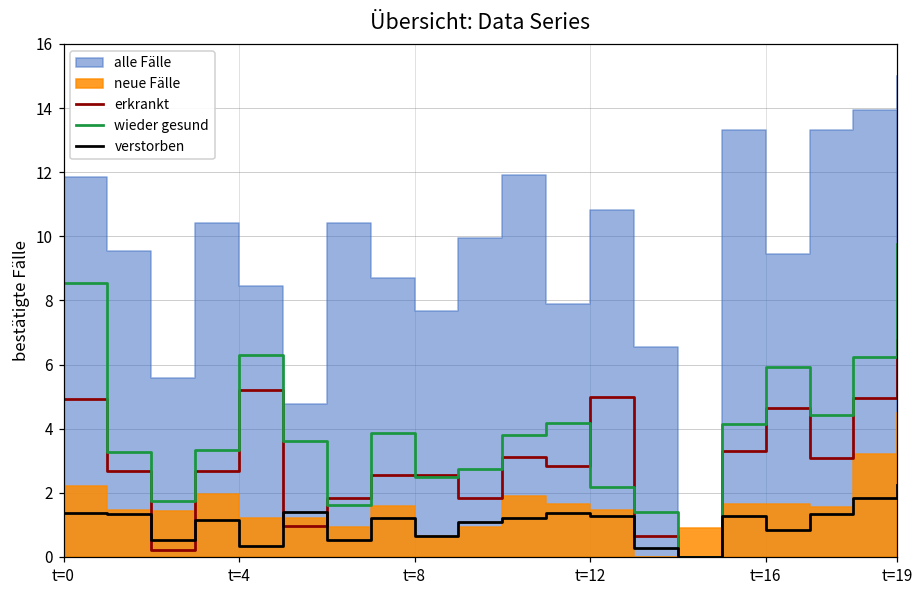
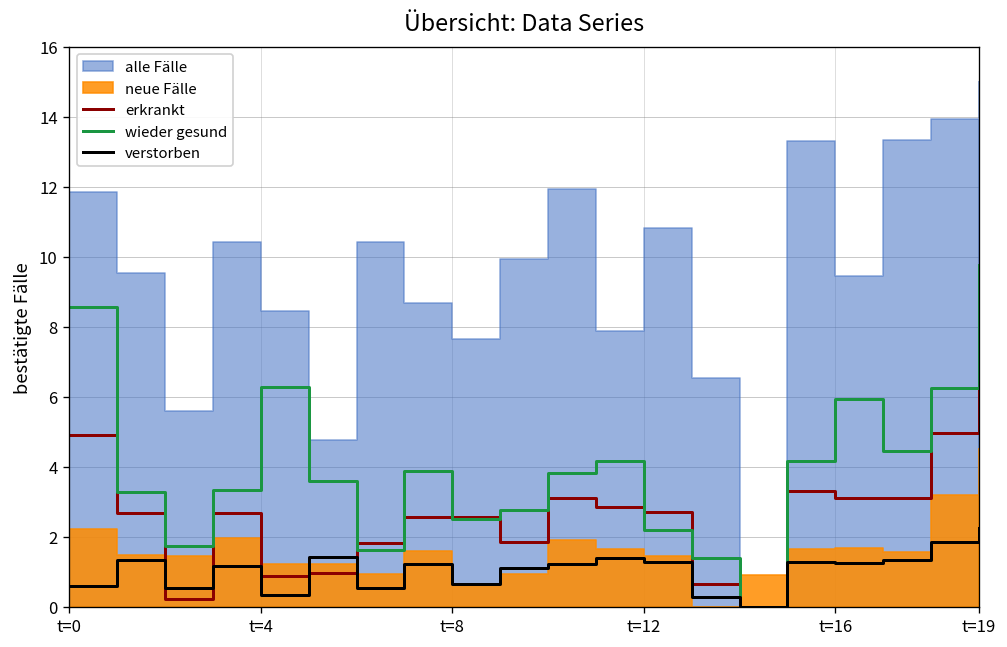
  {
    "erkrankt": {
      "t=0": 4.9,
-     "t=4": 5.2,
-     "t=12": 5.0,
-     "t=16": 4.6,
+     "t=4": 0.9,
+     "t=12": 2.7,
+     "t=16": 3.1,
      "t=19": 6.8
    },
    "wieder gesund": {
      "t=0": 8.6,
      "t=4": 6.3,
      "t=12": 2.2,
      "t=16": 5.9,
      "t=19": 9.8
    },
    "verstorben": {
-     "t=0": 1.4,
+     "t=0": 0.6,
      "t=4": 0.3,
      "t=12": 1.3,
-     "t=16": 0.8,
+     "t=16": 1.3,
      "t=19": 2.3
    }
  }
